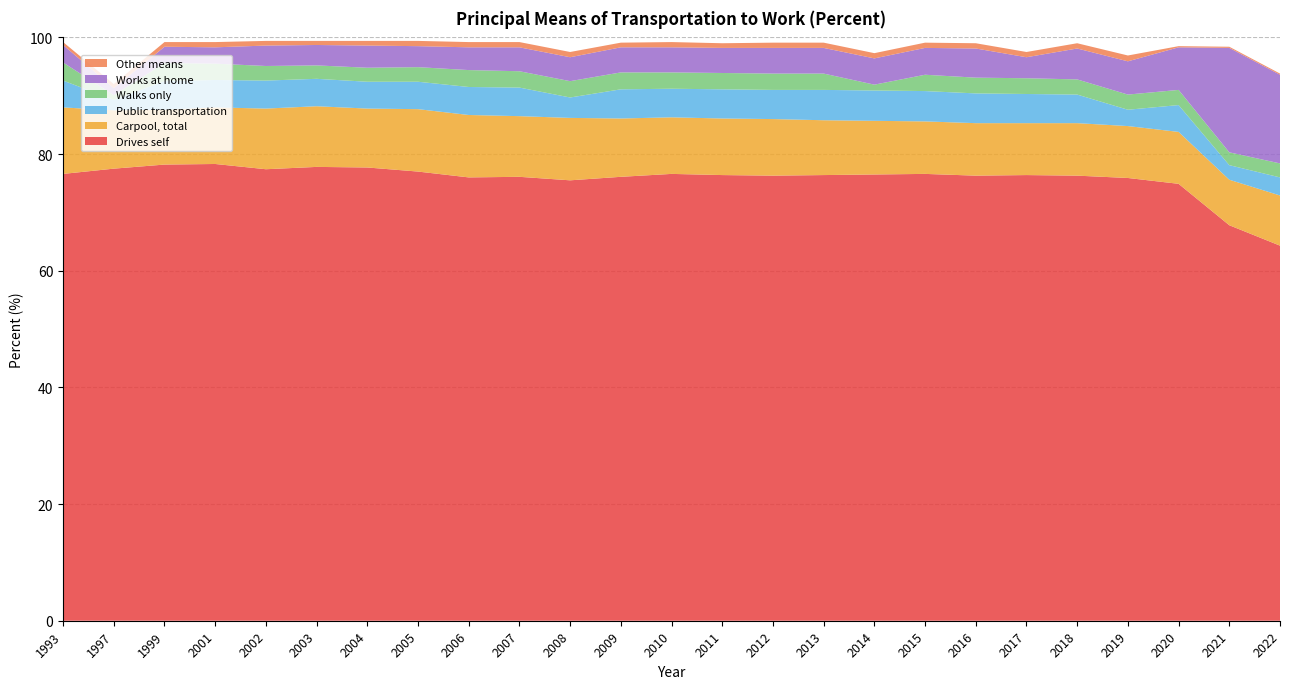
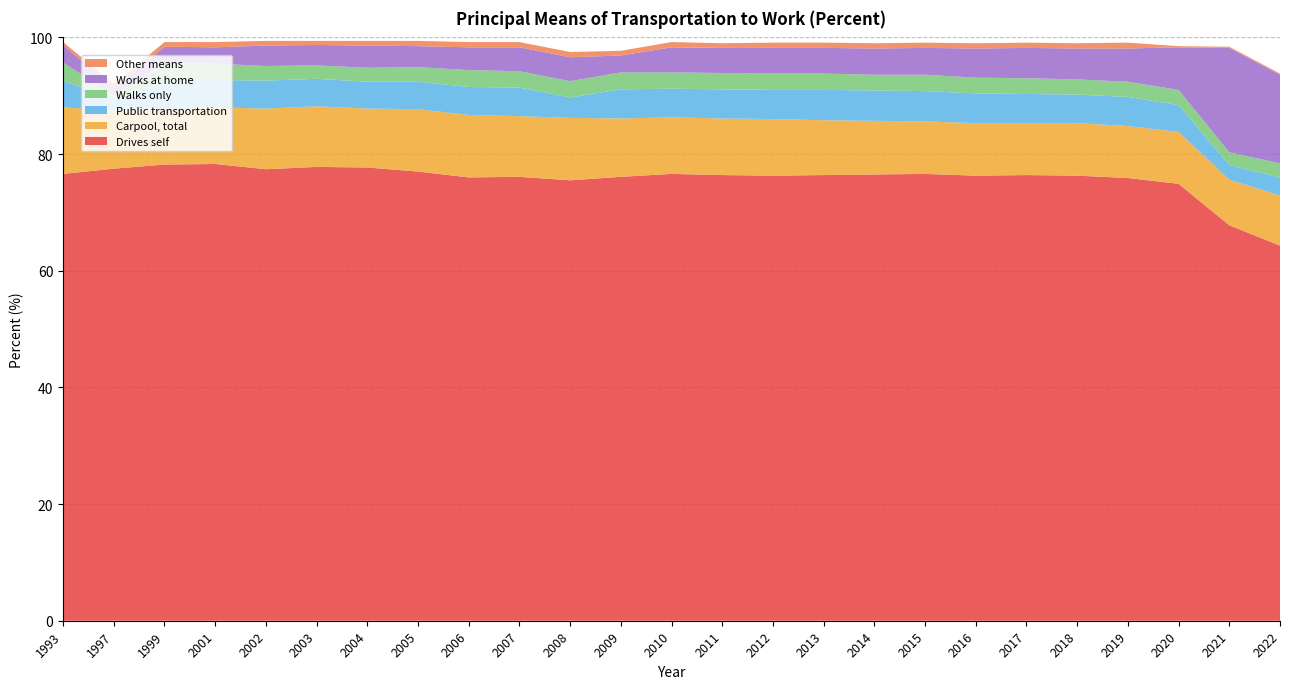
  {
    "Drives self": {
      "1993": 77,
      "1997": 78,
      "1999": 78,
      "2001": 78,
      "2002": 77,
      "2003": 78,
      "2004": 78,
      "2005": 77,
      "2006": 76,
      "2007": 76,
      "2008": 76,
      "2009": 76,
      "2010": 77,
      "2011": 76,
      "2012": 76,
      "2013": 76,
      "2014": 77,
      "2015": 77,
      "2016": 76,
      "2017": 76,
      "2018": 76,
      "2019": 76,
      "2020": 75,
      "2021": 68,
      "2022": 64
    },
    "Public transportation": {
      "1993": 5,
      "2002": 5,
      "2003": 5,
      "2004": 5,
      "2005": 5,
      "2006": 5,
      "2007": 5,
      "2008": 4,
      "2009": 5,
      "2010": 5,
      "2011": 5,
      "2012": 5,
      "2013": 5,
      "2014": 5,
      "2015": 5,
      "2016": 5,
      "2017": 5,
      "2018": 5,
-     "2019": 3,
+     "2019": 5,
      "2020": 5,
      "2021": 3,
      "2022": 3
    },
    "Walks only": {
      "1993": 3,
      "2002": 3,
      "2003": 2,
      "2004": 2,
      "2005": 3,
      "2006": 3,
      "2007": 3,
      "2008": 3,
      "2009": 3,
      "2010": 3,
      "2011": 3,
      "2012": 3,
      "2013": 3,
-     "2014": 1,
+     "2014": 3,
      "2015": 3,
      "2016": 3,
      "2017": 3,
      "2018": 3,
      "2019": 3,
      "2020": 3,
      "2021": 2,
      "2022": 2
    },
    "Works at home": {
      "1993": 3,
      "1999": 3,
      "2001": 3,
      "2002": 4,
      "2003": 4,
      "2004": 4,
      "2005": 4,
      "2006": 4,
      "2007": 4,
      "2008": 4,
-     "2009": 4,
+     "2009": 3,
      "2010": 4,
      "2011": 4,
      "2012": 4,
      "2013": 4,
      "2014": 5,
      "2015": 5,
      "2016": 5,
-     "2017": 4,
+     "2017": 5,
      "2018": 5,
      "2019": 6
    }
  }
